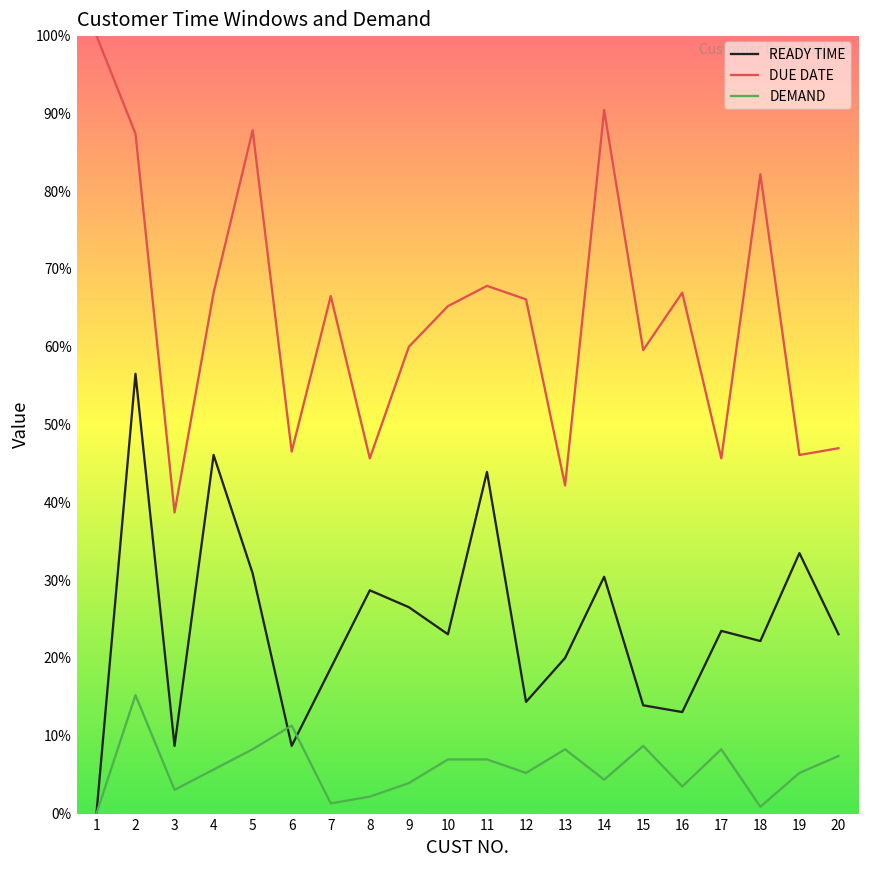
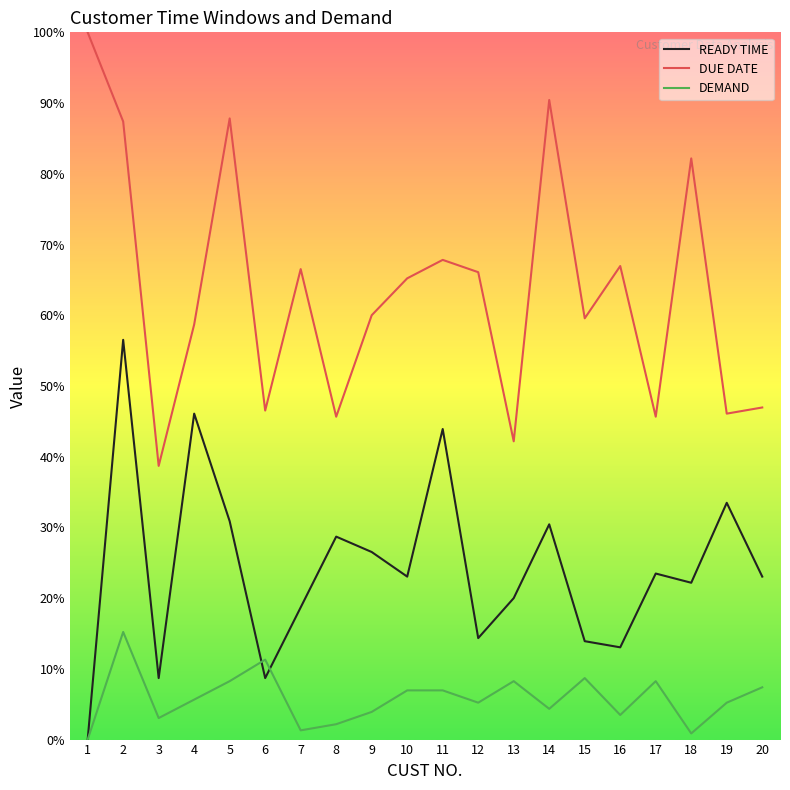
  {
    "READY TIME": {
      "2": "57%",
      "3": "9%",
      "4": "46%",
      "5": "31%",
      "6": "9%",
      "7": "19%",
      "8": "29%",
      "9": "27%",
      "10": "23%",
      "11": "44%",
      "12": "14%",
      "13": "20%",
      "14": "30%",
      "15": "14%",
      "16": "13%",
      "17": "23%",
      "18": "22%",
      "19": "33%",
      "20": "23%"
    },
    "DUE DATE": {
      "1": "100%",
      "2": "87%",
      "3": "39%",
-     "4": "67%",
+     "4": "59%",
      "5": "88%",
      "6": "47%",
      "7": "67%",
      "8": "46%",
      "9": "60%",
      "10": "65%",
      "11": "68%",
      "12": "66%",
      "13": "42%",
      "14": "90%",
      "15": "60%",
      "16": "67%",
      "17": "46%",
      "18": "82%",
      "19": "46%",
      "20": "47%"
    },
    "DEMAND": {
      "2": "15%",
      "3": "3%",
      "4": "6%",
      "5": "8%",
      "6": "11%",
      "7": "1%",
      "8": "2%",
      "9": "4%",
      "10": "7%",
      "11": "7%",
      "12": "5%",
      "13": "8%",
      "14": "4%",
      "15": "9%",
      "16": "3%",
      "17": "8%",
      "18": "1%",
      "19": "5%",
      "20": "7%"
    }
  }
